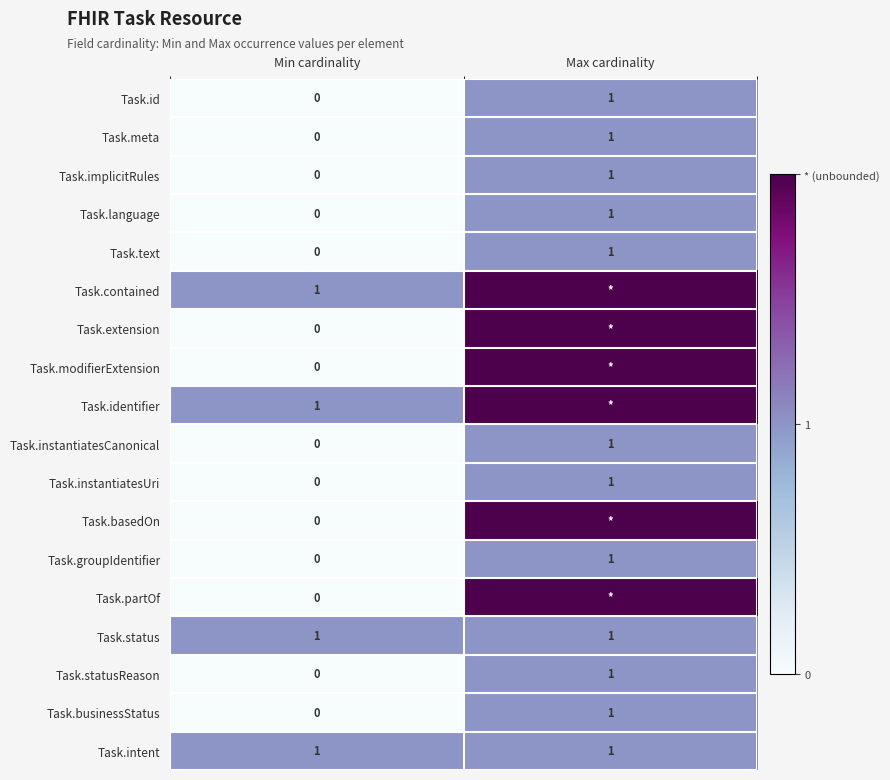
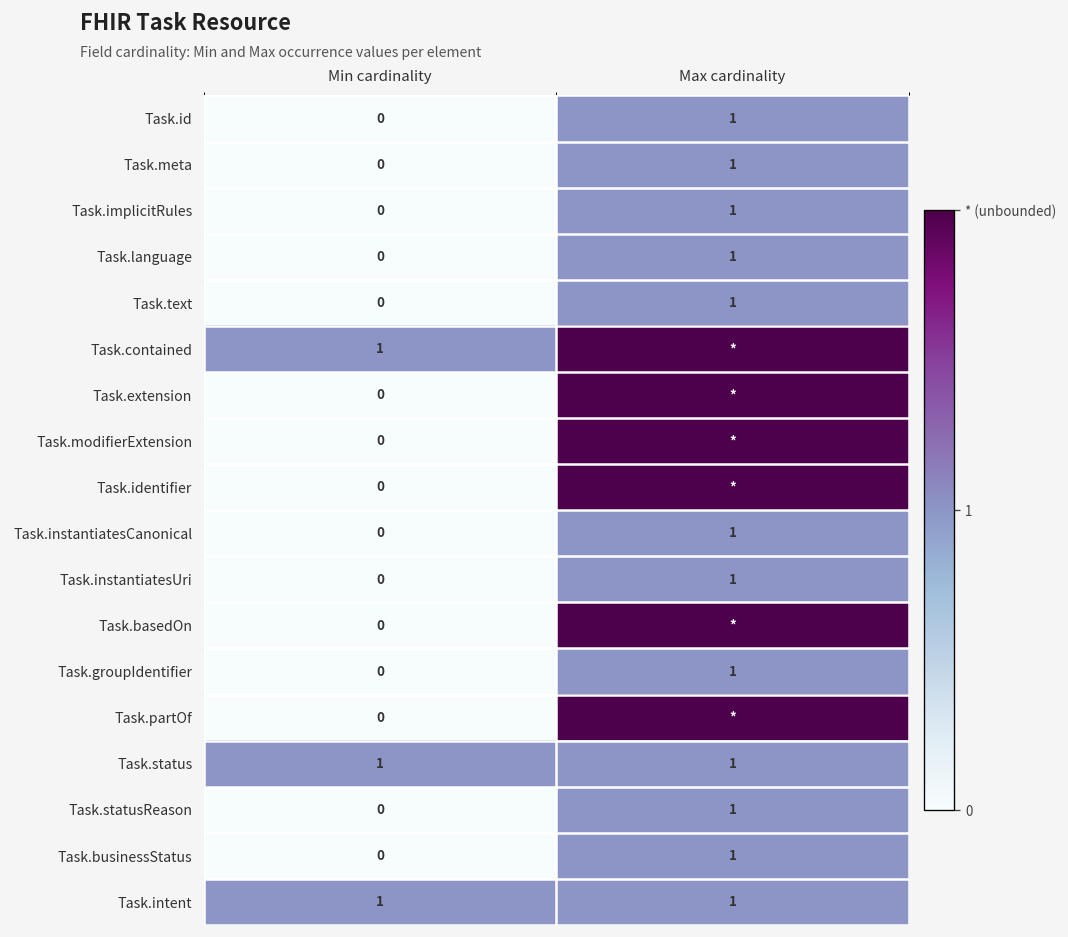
  {
    "Task.id": {
      "Min cardinality": 0,
      "Max cardinality": 1
    },
    "Task.meta": {
      "Min cardinality": 0,
      "Max cardinality": 1
    },
    "Task.implicitRules": {
      "Min cardinality": 0,
      "Max cardinality": 1
    },
    "Task.language": {
      "Min cardinality": 0,
      "Max cardinality": 1
    },
    "Task.text": {
      "Min cardinality": 0,
      "Max cardinality": 1
    },
    "Task.contained": {
      "Min cardinality": 1
    },
    "Task.extension": {
      "Min cardinality": 0
    },
    "Task.modifierExtension": {
      "Min cardinality": 0
    },
    "Task.identifier": {
-     "Min cardinality": 1
+     "Min cardinality": 0
    },
    "Task.instantiatesCanonical": {
      "Min cardinality": 0,
      "Max cardinality": 1
    },
    "Task.instantiatesUri": {
      "Min cardinality": 0,
      "Max cardinality": 1
    },
    "Task.basedOn": {
      "Min cardinality": 0
    },
    "Task.groupIdentifier": {
      "Min cardinality": 0,
      "Max cardinality": 1
    },
    "Task.partOf": {
      "Min cardinality": 0
    },
    "Task.status": {
      "Min cardinality": 1,
      "Max cardinality": 1
    },
    "Task.statusReason": {
      "Min cardinality": 0,
      "Max cardinality": 1
    },
    "Task.businessStatus": {
      "Min cardinality": 0,
      "Max cardinality": 1
    },
    "Task.intent": {
      "Min cardinality": 1,
      "Max cardinality": 1
    }
  }
